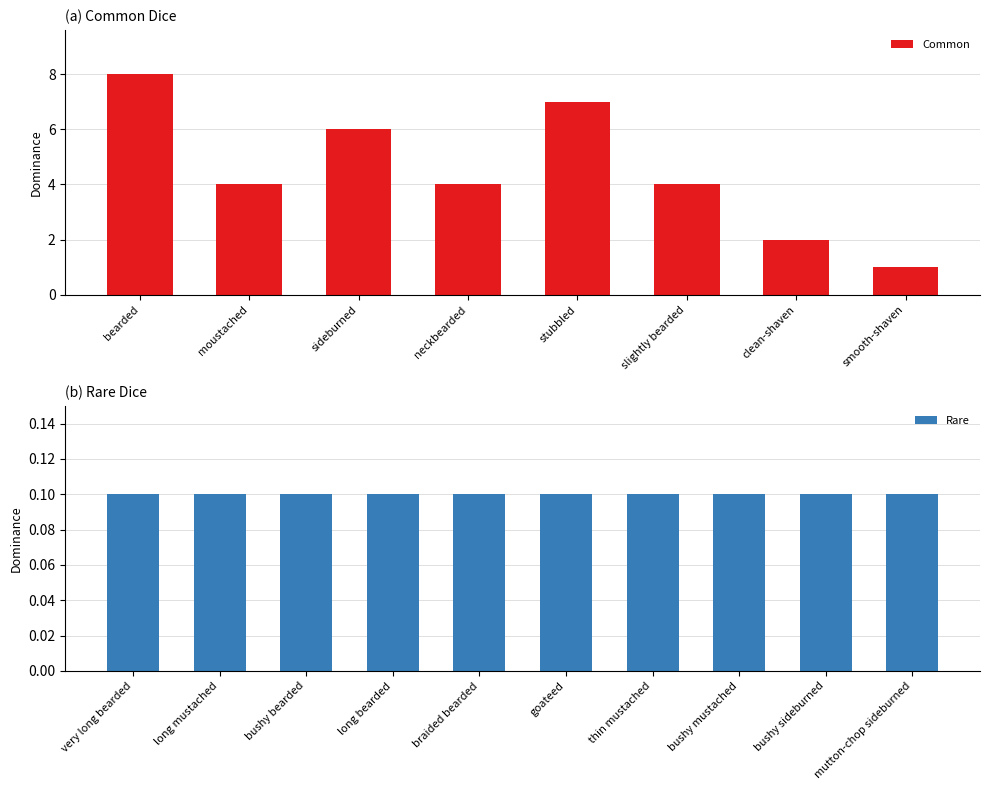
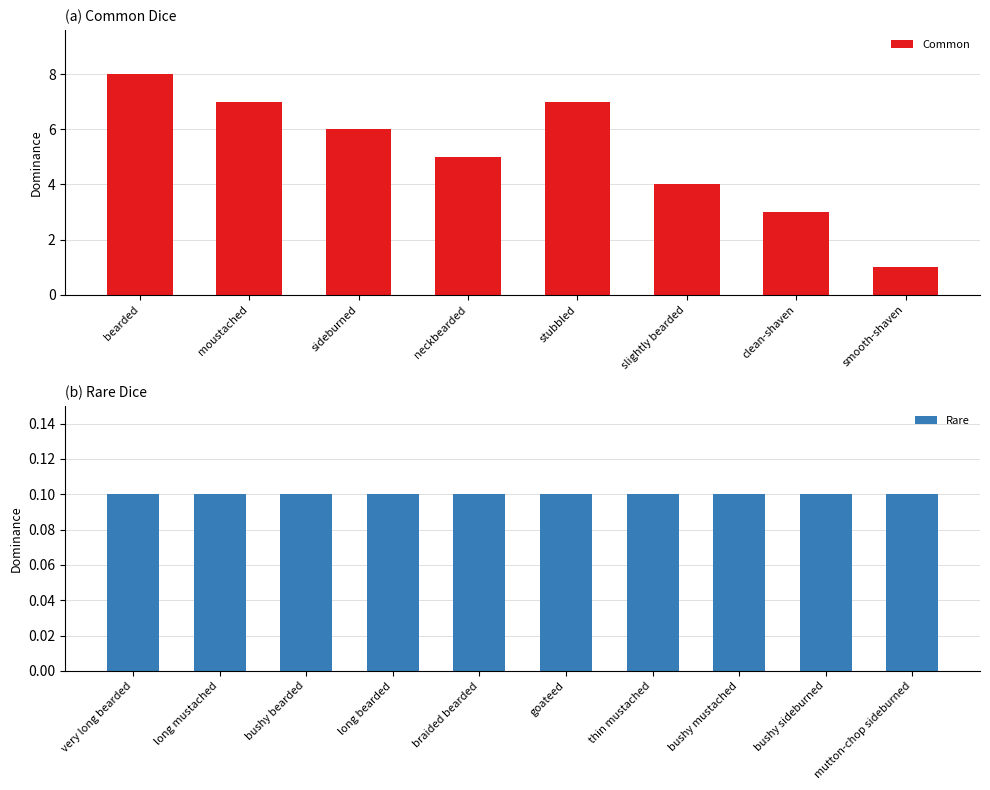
  {
    "(a) Common Dice": {
      "bearded": 8,
-     "moustached": 4,
+     "moustached": 7,
      "sideburned": 6,
-     "neckbearded": 4,
+     "neckbearded": 5,
      "stubbled": 7,
      "slightly bearded": 4,
-     "clean-shaven": 2,
+     "clean-shaven": 3,
      "smooth-shaven": 1
    },
    "(b) Rare Dice": {
      "very long bearded": 0.100,
      "long mustached": 0.100,
      "bushy bearded": 0.100,
      "long bearded": 0.100,
      "braided bearded": 0.100,
      "goateed": 0.100,
      "thin mustached": 0.100,
      "bushy mustached": 0.100,
      "bushy sideburned": 0.100,
      "mutton-chop sideburned": 0.100
    }
  }
